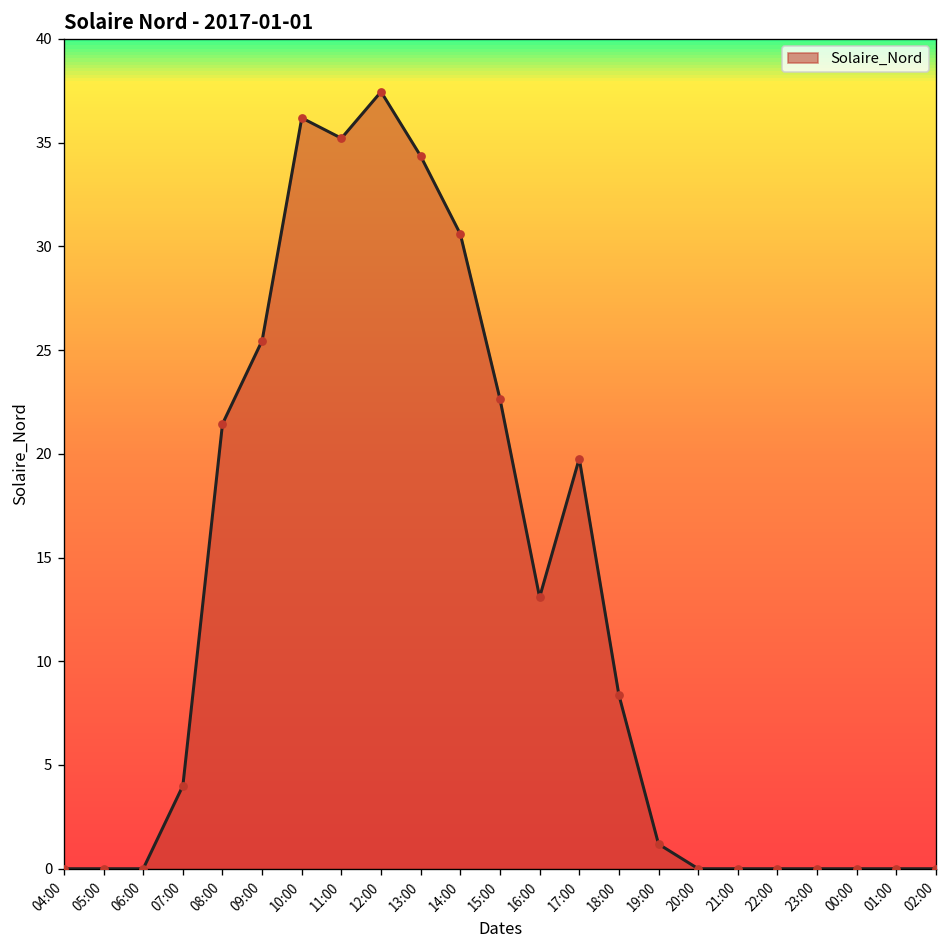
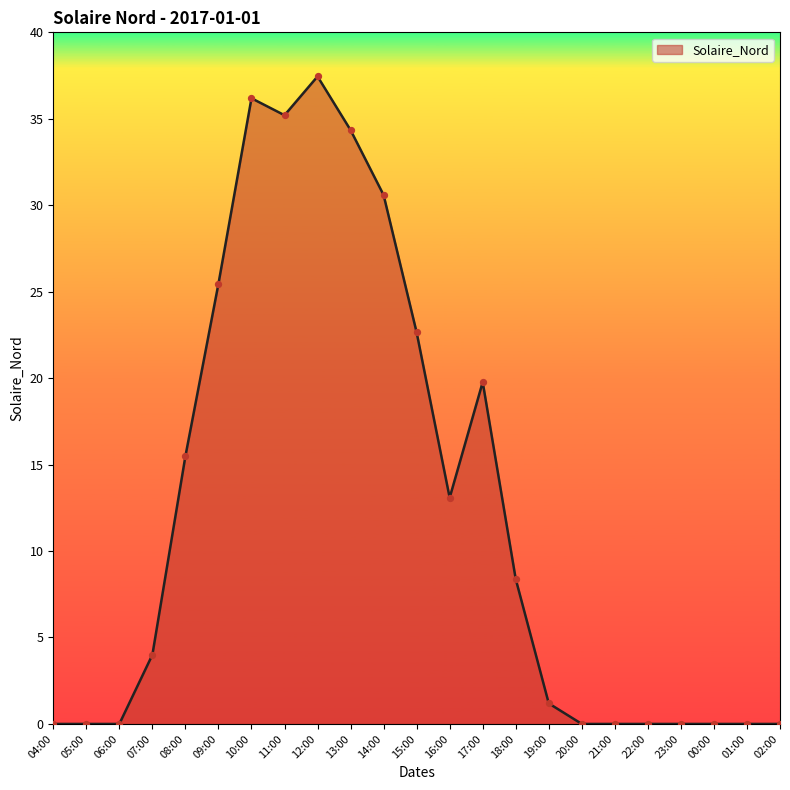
  {
    "04:00": 0.0,
    "05:00": 0.0,
    "06:00": 0.0,
    "07:00": 4.0,
-   "08:00": 21.4,
+   "08:00": 15.5,
    "09:00": 25.5,
    "10:00": 36.2,
    "11:00": 35.2,
    "12:00": 37.4,
    "13:00": 34.3,
    "14:00": 30.6,
    "15:00": 22.6,
    "16:00": 13.1,
    "17:00": 19.8,
    "18:00": 8.4,
    "19:00": 1.2,
    "20:00": 0.0,
    "21:00": 0.0,
    "22:00": 0.0,
    "23:00": 0.0,
    "00:00": 0.0,
    "01:00": 0.0,
    "02:00": 0.0
  }
